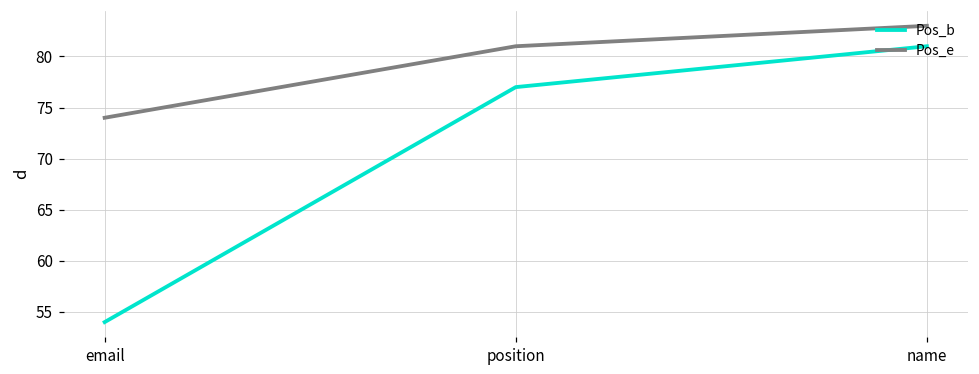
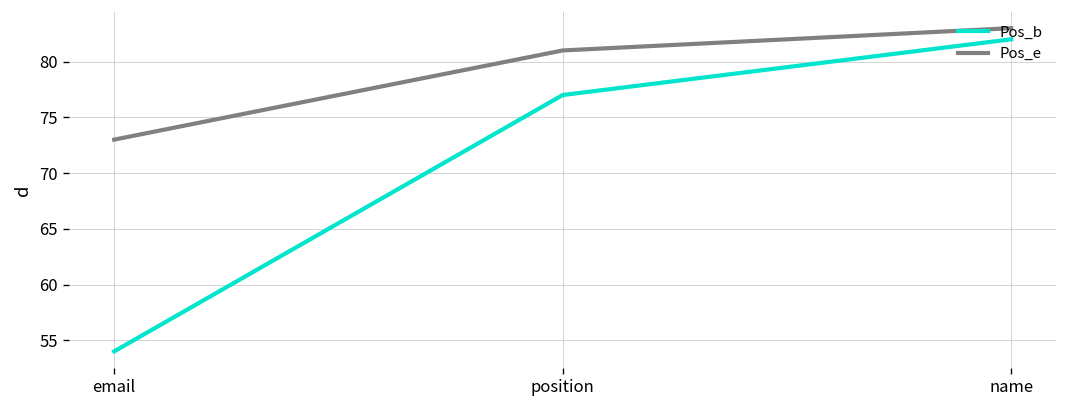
  {
    "Pos_b": {
      "email": 54,
      "position": 77,
-     "name": 81
+     "name": 82
    },
    "Pos_e": {
-     "email": 74,
+     "email": 73,
      "position": 81,
      "name": 83
    }
  }
